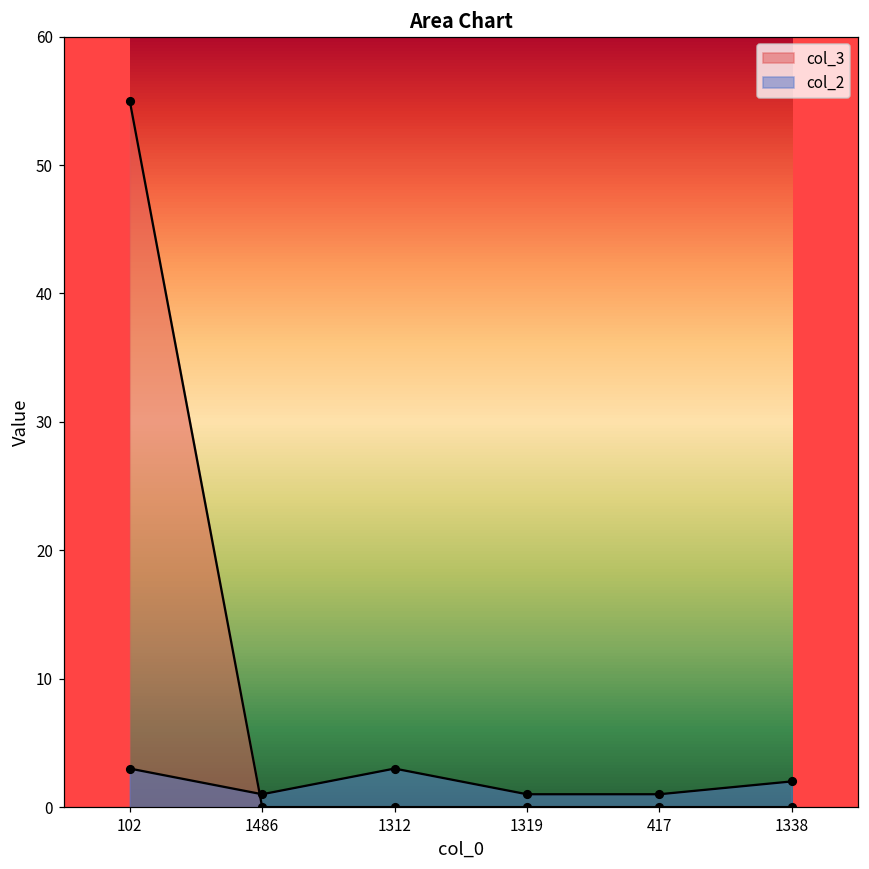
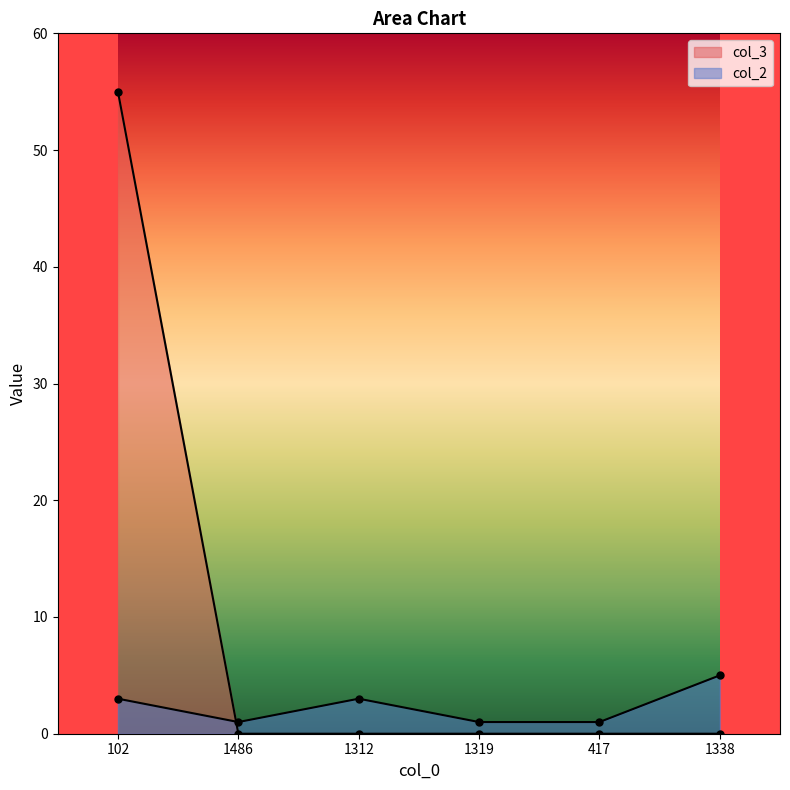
  {
    "col_3": {
      "102": 55,
      "1486": 0,
      "1312": 0,
      "1319": 0,
      "417": 0,
      "1338": 0
    },
    "col_2": {
      "102": 3,
      "1486": 1,
      "1312": 3,
      "1319": 1,
      "417": 1,
-     "1338": 2
+     "1338": 5
    }
  }
